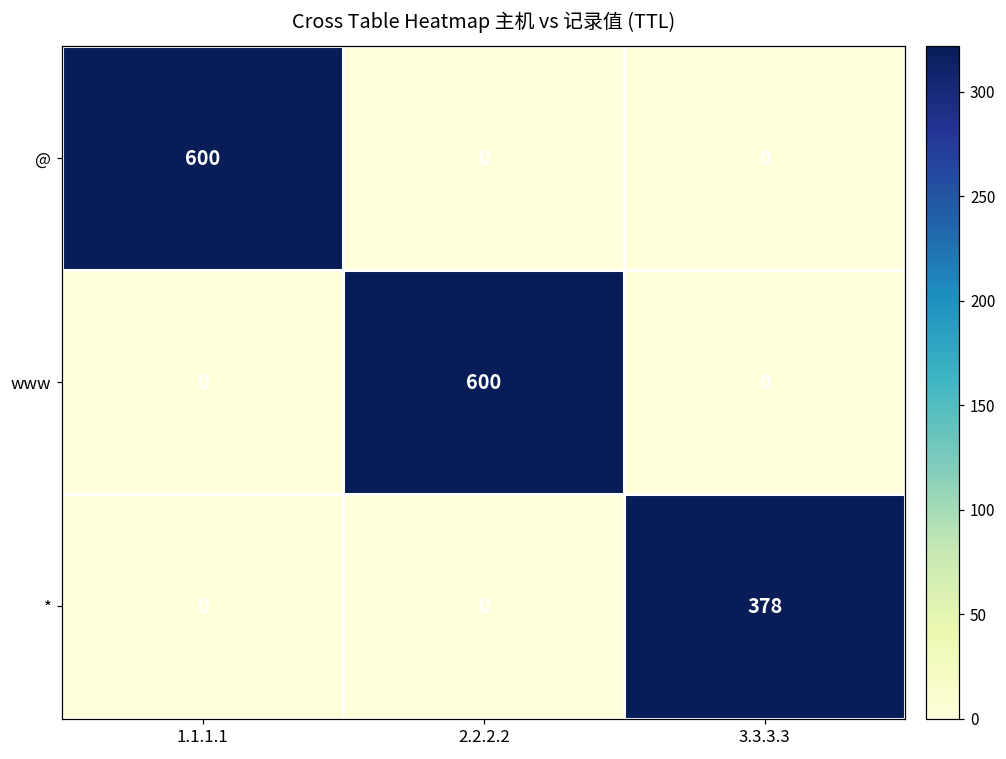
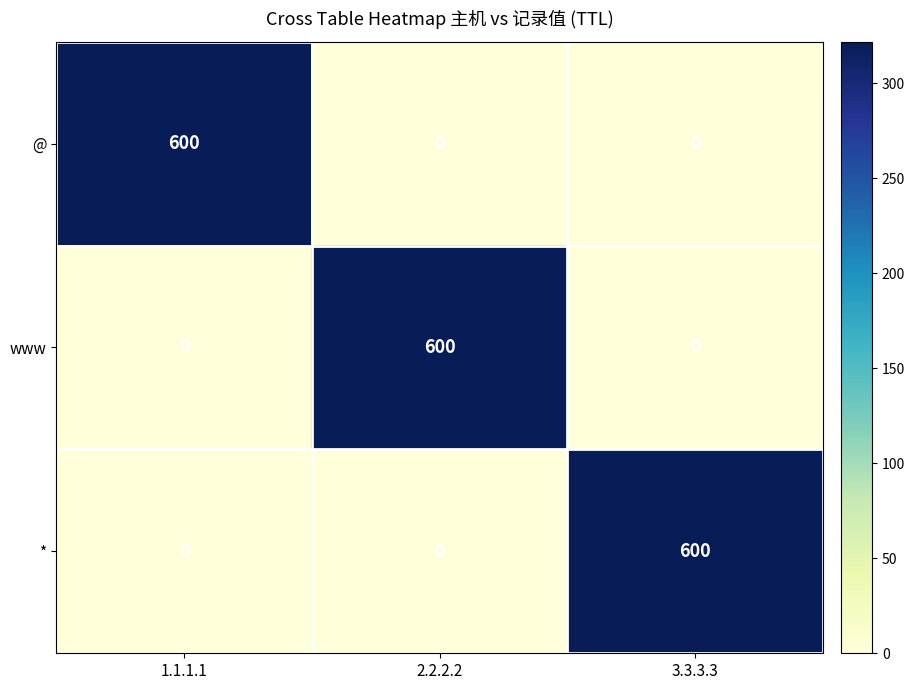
  {
    "@": {
      "1.1.1.1": 600
    },
    "www": {
      "2.2.2.2": 600
    },
    "*": {
-     "3.3.3.3": 378
+     "3.3.3.3": 600
    }
  }
